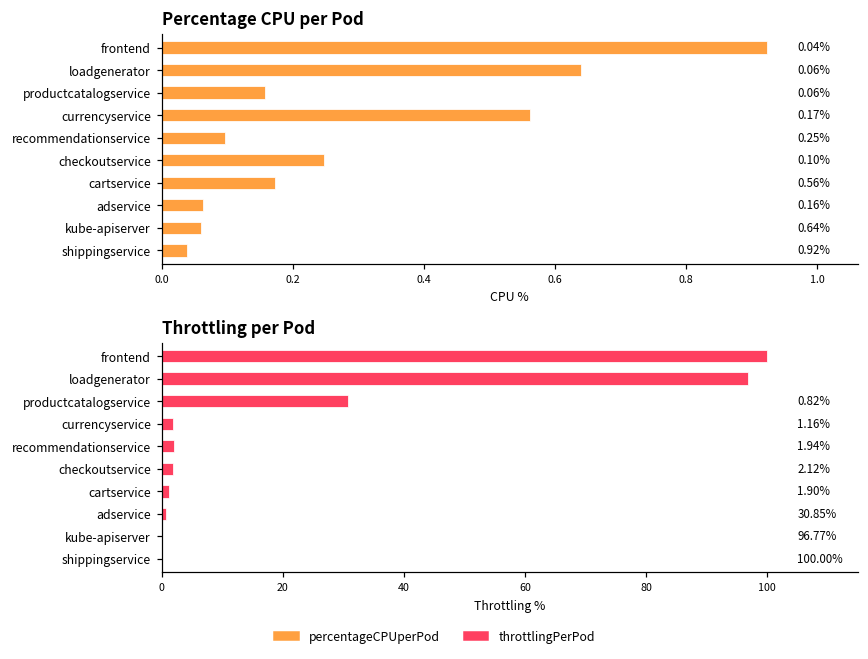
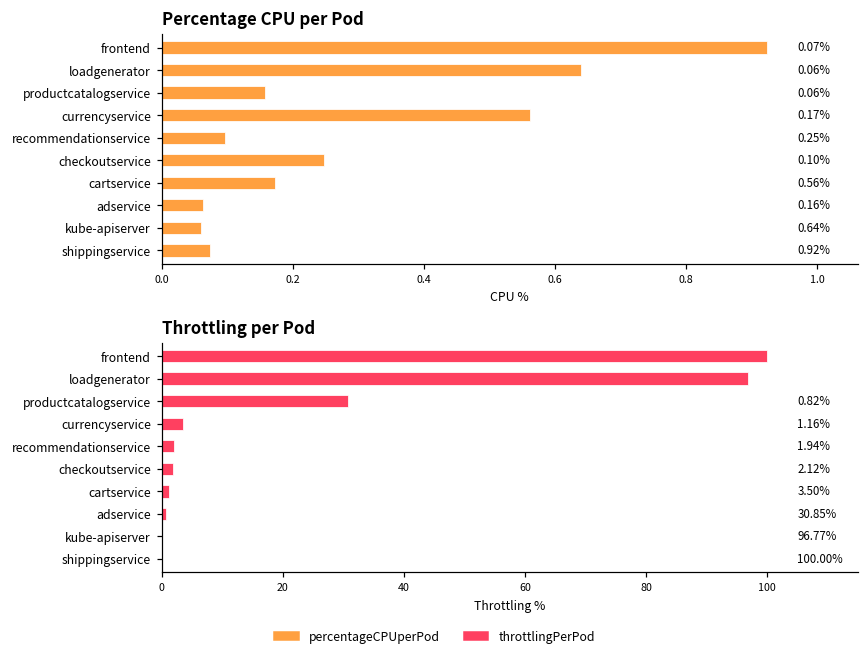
  {
    "Percentage CPU per Pod": {
-     "shippingservice": "0.04%"
+     "shippingservice": "0.07%"
    },
    "Throttling per Pod": {
-     "currencyservice": "1.90%"
+     "currencyservice": "3.50%"
    }
  }
